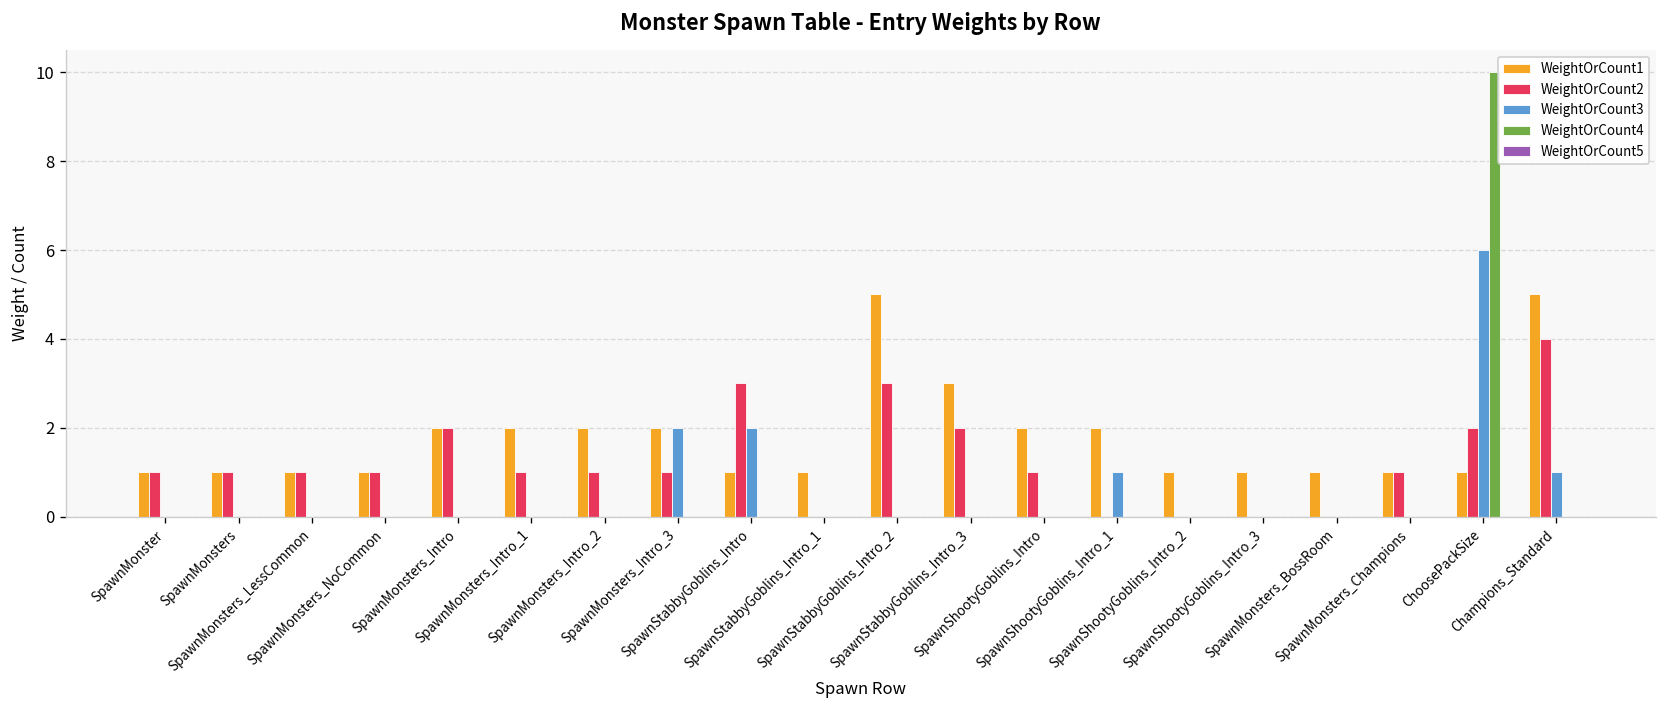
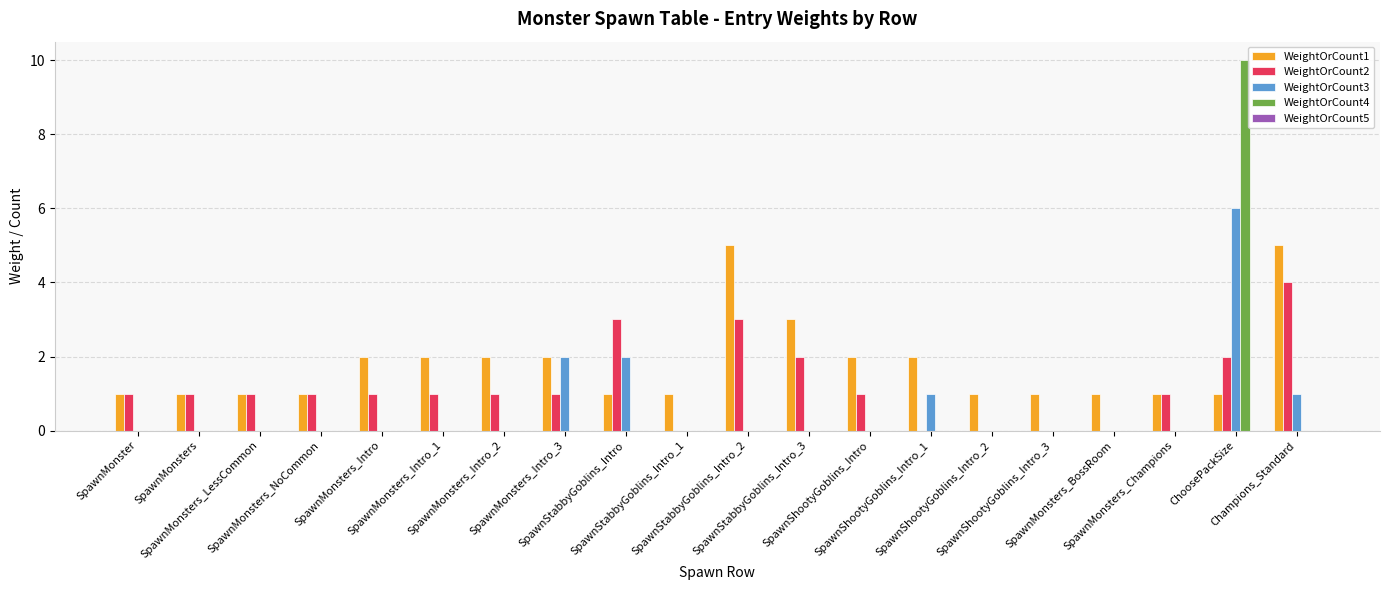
  {
    "WeightOrCount1": {
      "SpawnMonster": 1,
      "SpawnMonsters": 1,
      "SpawnMonsters_LessCommon": 1,
      "SpawnMonsters_NoCommon": 1,
      "SpawnMonsters_Intro": 2,
      "SpawnMonsters_Intro_1": 2,
      "SpawnMonsters_Intro_2": 2,
      "SpawnMonsters_Intro_3": 2,
      "SpawnStabbyGoblins_Intro": 1,
      "SpawnStabbyGoblins_Intro_1": 1,
      "SpawnStabbyGoblins_Intro_2": 5,
      "SpawnStabbyGoblins_Intro_3": 3,
      "SpawnShootyGoblins_Intro": 2,
      "SpawnShootyGoblins_Intro_1": 2,
      "SpawnShootyGoblins_Intro_2": 1,
      "SpawnShootyGoblins_Intro_3": 1,
      "SpawnMonsters_BossRoom": 1,
      "SpawnMonsters_Champions": 1,
      "ChoosePackSize": 1,
      "Champions_Standard": 5
    },
    "WeightOrCount2": {
      "SpawnMonster": 1,
      "SpawnMonsters": 1,
      "SpawnMonsters_LessCommon": 1,
      "SpawnMonsters_NoCommon": 1,
-     "SpawnMonsters_Intro": 2,
+     "SpawnMonsters_Intro": 1,
      "SpawnMonsters_Intro_1": 1,
      "SpawnMonsters_Intro_2": 1,
      "SpawnMonsters_Intro_3": 1,
      "SpawnStabbyGoblins_Intro": 3,
      "SpawnStabbyGoblins_Intro_1": 0,
      "SpawnStabbyGoblins_Intro_2": 3,
      "SpawnStabbyGoblins_Intro_3": 2,
      "SpawnShootyGoblins_Intro": 1,
      "SpawnShootyGoblins_Intro_1": 0,
      "SpawnShootyGoblins_Intro_2": 0,
      "SpawnShootyGoblins_Intro_3": 0,
      "SpawnMonsters_BossRoom": 0,
      "SpawnMonsters_Champions": 1,
      "ChoosePackSize": 2,
      "Champions_Standard": 4
    },
    "WeightOrCount3": {
      "SpawnMonster": 0,
      "SpawnMonsters": 0,
      "SpawnMonsters_LessCommon": 0,
      "SpawnMonsters_NoCommon": 0,
      "SpawnMonsters_Intro": 0,
      "SpawnMonsters_Intro_1": 0,
      "SpawnMonsters_Intro_2": 0,
      "SpawnMonsters_Intro_3": 2,
      "SpawnStabbyGoblins_Intro": 2,
      "SpawnStabbyGoblins_Intro_1": 0,
      "SpawnStabbyGoblins_Intro_2": 0,
      "SpawnStabbyGoblins_Intro_3": 0,
      "SpawnShootyGoblins_Intro": 0,
      "SpawnShootyGoblins_Intro_1": 1,
      "SpawnShootyGoblins_Intro_2": 0,
      "SpawnShootyGoblins_Intro_3": 0,
      "SpawnMonsters_BossRoom": 0,
      "SpawnMonsters_Champions": 0,
      "ChoosePackSize": 6,
      "Champions_Standard": 1
    },
    "WeightOrCount4": {
      "SpawnMonster": 0,
      "SpawnMonsters": 0,
      "SpawnMonsters_LessCommon": 0,
      "SpawnMonsters_NoCommon": 0,
      "SpawnMonsters_Intro": 0,
      "SpawnMonsters_Intro_1": 0,
      "SpawnMonsters_Intro_2": 0,
      "SpawnMonsters_Intro_3": 0,
      "SpawnStabbyGoblins_Intro": 0,
      "SpawnStabbyGoblins_Intro_1": 0,
      "SpawnStabbyGoblins_Intro_2": 0,
      "SpawnStabbyGoblins_Intro_3": 0,
      "SpawnShootyGoblins_Intro": 0,
      "SpawnShootyGoblins_Intro_1": 0,
      "SpawnShootyGoblins_Intro_2": 0,
      "SpawnShootyGoblins_Intro_3": 0,
      "SpawnMonsters_BossRoom": 0,
      "SpawnMonsters_Champions": 0,
      "ChoosePackSize": 10,
      "Champions_Standard": 0
    },
    "WeightOrCount5": {
      "SpawnMonster": 0,
      "SpawnMonsters": 0,
      "SpawnMonsters_LessCommon": 0,
      "SpawnMonsters_NoCommon": 0,
      "SpawnMonsters_Intro": 0,
      "SpawnMonsters_Intro_1": 0,
      "SpawnMonsters_Intro_2": 0,
      "SpawnMonsters_Intro_3": 0,
      "SpawnStabbyGoblins_Intro": 0,
      "SpawnStabbyGoblins_Intro_1": 0,
      "SpawnStabbyGoblins_Intro_2": 0,
      "SpawnStabbyGoblins_Intro_3": 0,
      "SpawnShootyGoblins_Intro": 0,
      "SpawnShootyGoblins_Intro_1": 0,
      "SpawnShootyGoblins_Intro_2": 0,
      "SpawnShootyGoblins_Intro_3": 0,
      "SpawnMonsters_BossRoom": 0,
      "SpawnMonsters_Champions": 0,
      "ChoosePackSize": 0,
      "Champions_Standard": 0
    }
  }
